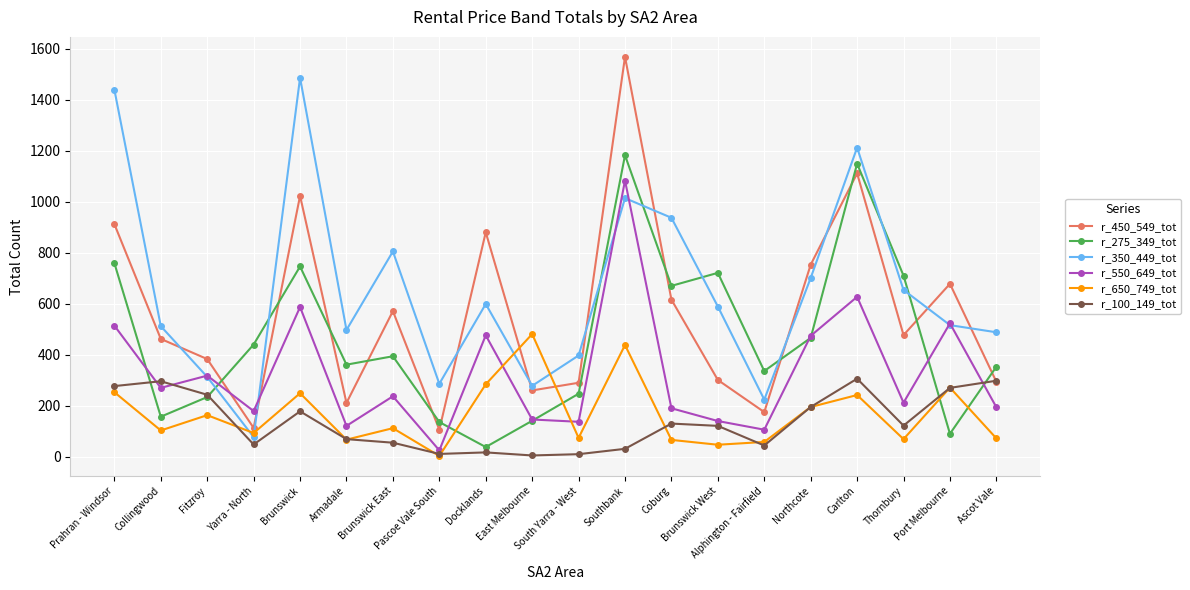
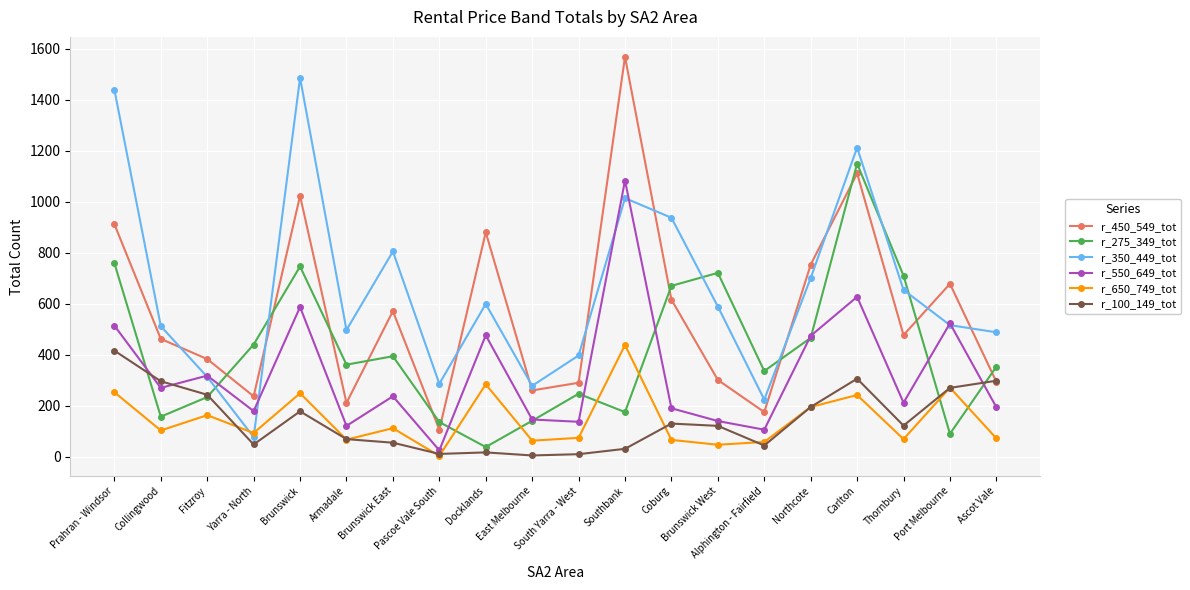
  {
    "r_450_549_tot": {
      "Prahran - Windsor": 910,
      "Collingwood": 460,
      "Fitzroy": 380,
-     "Yarra - North": 110,
+     "Yarra - North": 240,
      "Brunswick": 1020,
      "Armadale": 210,
      "Brunswick East": 570,
      "Pascoe Vale South": 110,
      "Docklands": 880,
      "East Melbourne": 260,
      "South Yarra - West": 290,
      "Southbank": 1570,
      "Coburg": 620,
      "Brunswick West": 300,
      "Alphington - Fairfield": 180,
      "Northcote": 750,
      "Carlton": 1110,
      "Thornbury": 480,
      "Port Melbourne": 680
    },
    "r_275_349_tot": {
      "Prahran - Windsor": 760,
      "Collingwood": 160,
      "Yarra - North": 440,
      "Brunswick": 750,
      "Armadale": 360,
      "Brunswick East": 400,
      "Pascoe Vale South": 140,
      "Docklands": 40,
      "South Yarra - West": 250,
-     "Southbank": 1180,
+     "Southbank": 180,
      "Coburg": 670,
      "Brunswick West": 720,
      "Alphington - Fairfield": 340,
      "Carlton": 1150,
      "Thornbury": 710,
      "Port Melbourne": 90,
      "Ascot Vale": 350
    },
    "r_350_449_tot": {
      "Prahran - Windsor": 1440,
      "Collingwood": 510,
      "Yarra - North": 80,
      "Brunswick": 1490,
      "Armadale": 500,
      "Brunswick East": 810,
      "Pascoe Vale South": 290,
      "Docklands": 600,
      "East Melbourne": 280,
      "South Yarra - West": 400,
      "Southbank": 1020,
      "Coburg": 940,
      "Brunswick West": 590,
      "Alphington - Fairfield": 230,
      "Northcote": 700,
      "Carlton": 1210,
      "Thornbury": 660,
      "Ascot Vale": 490
    },
    "r_550_649_tot": {
      "Prahran - Windsor": 520,
      "Collingwood": 270,
      "Yarra - North": 180,
      "Brunswick": 590,
      "Armadale": 120,
      "Brunswick East": 240,
      "Pascoe Vale South": 30,
      "Docklands": 480,
      "South Yarra - West": 140,
      "Southbank": 1080,
      "Coburg": 190,
      "Brunswick West": 140,
      "Alphington - Fairfield": 110,
      "Carlton": 630,
      "Thornbury": 210,
      "Ascot Vale": 200
    },
    "r_650_749_tot": {
      "Prahran - Windsor": 250,
      "Collingwood": 100,
      "Fitzroy": 160,
      "Yarra - North": 90,
      "Brunswick": 250,
      "Brunswick East": 110,
      "Docklands": 290,
-     "East Melbourne": 480,
+     "East Melbourne": 60,
      "South Yarra - West": 80,
      "Southbank": 440,
      "Coburg": 70,
      "Brunswick West": 50,
      "Alphington - Fairfield": 60,
      "Carlton": 240,
      "Thornbury": 70,
      "Ascot Vale": 70
    },
    "r_100_149_tot": {
-     "Prahran - Windsor": 280,
+     "Prahran - Windsor": 420,
      "Collingwood": 300,
      "Yarra - North": 50,
      "Brunswick": 180,
      "Brunswick East": 60,
      "Docklands": 20,
      "East Melbourne": 10,
      "South Yarra - West": 10,
      "Southbank": 30,
      "Coburg": 130,
      "Brunswick West": 120,
      "Alphington - Fairfield": 50,
      "Carlton": 310,
      "Thornbury": 120
    }
  }
